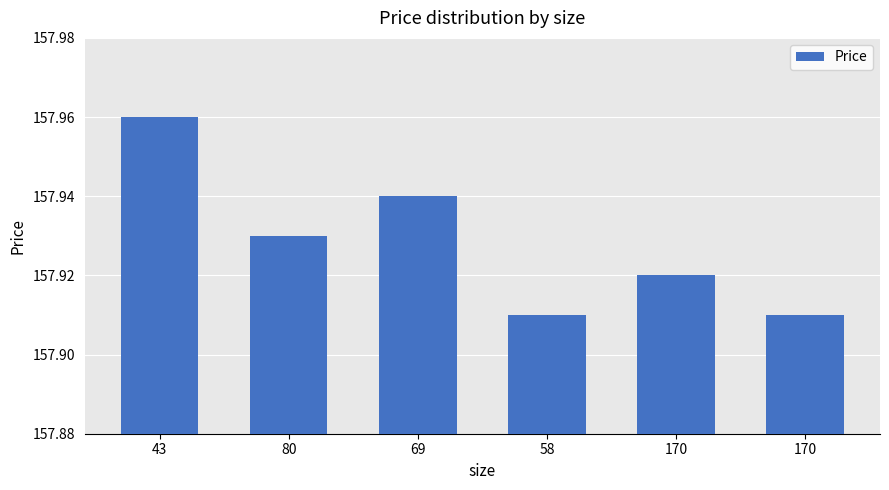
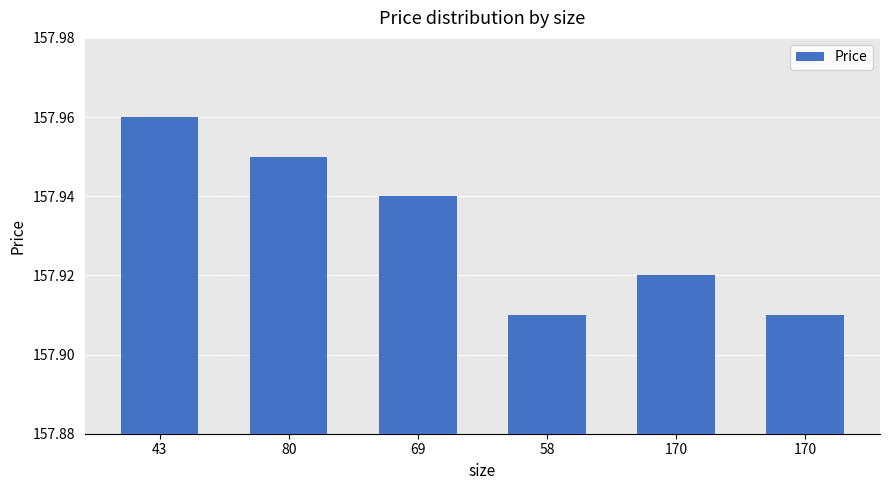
  {
    "43": 157.96,
-   "80": 157.93,
+   "80": 157.95,
    "69": 157.94,
    "58": 157.91
  }
